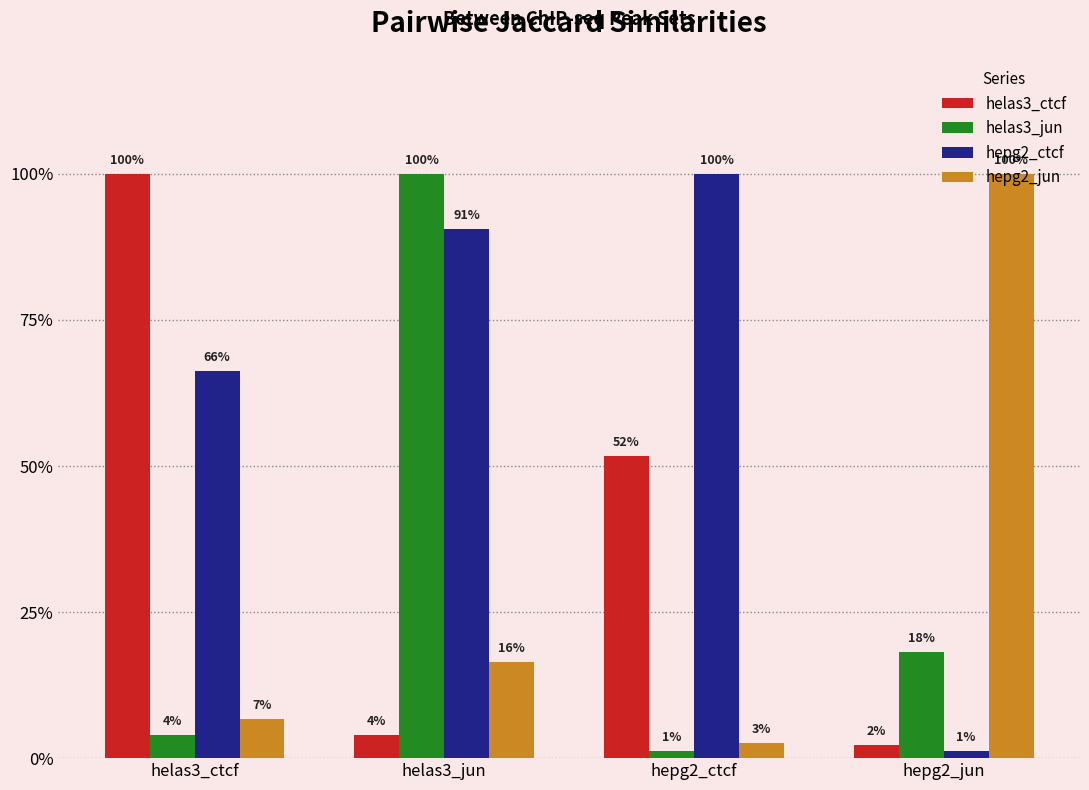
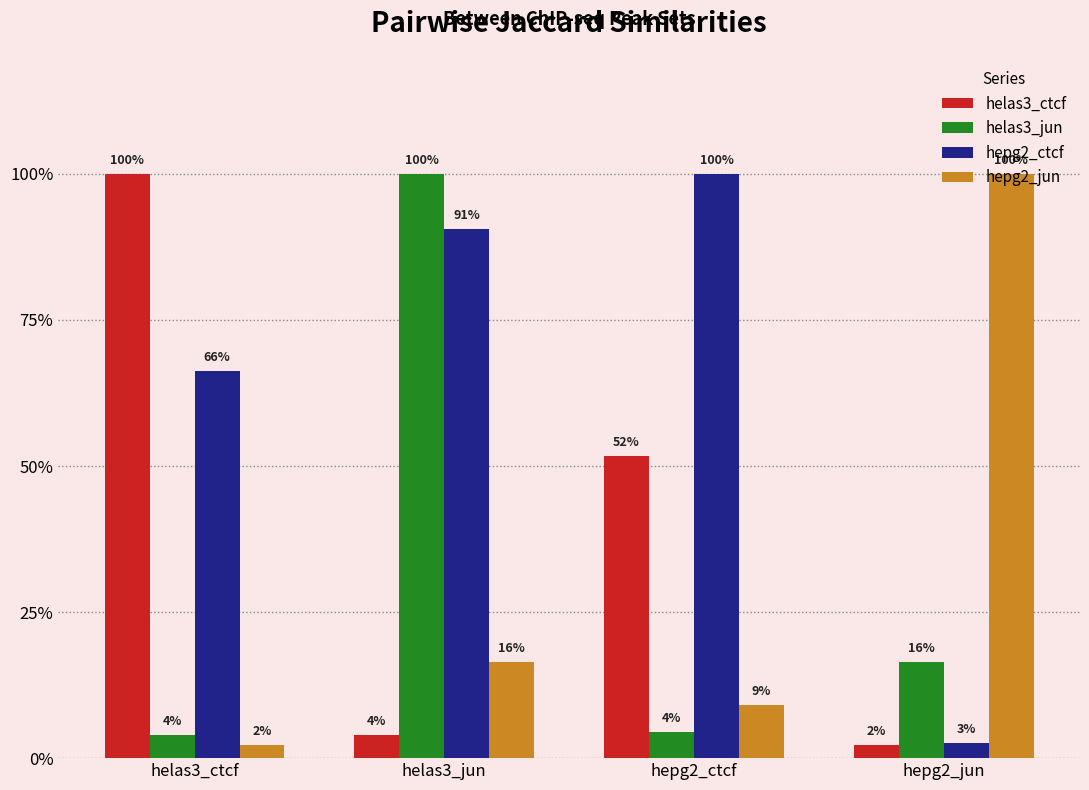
  {
    "helas3_ctcf": {
      "helas3_ctcf": "100%",
      "helas3_jun": "4%",
      "hepg2_ctcf": "52%",
      "hepg2_jun": "2%"
    },
    "helas3_jun": {
      "helas3_ctcf": "4%",
      "helas3_jun": "100%",
-     "hepg2_ctcf": "1%",
-     "hepg2_jun": "18%"
+     "hepg2_ctcf": "4%",
+     "hepg2_jun": "16%"
    },
    "hepg2_ctcf": {
      "helas3_ctcf": "66%",
      "helas3_jun": "91%",
      "hepg2_ctcf": "100%",
-     "hepg2_jun": "1%"
+     "hepg2_jun": "3%"
    },
    "hepg2_jun": {
-     "helas3_ctcf": "7%",
+     "helas3_ctcf": "2%",
      "helas3_jun": "16%",
-     "hepg2_ctcf": "3%",
+     "hepg2_ctcf": "9%",
      "hepg2_jun": "100%"
    }
  }
